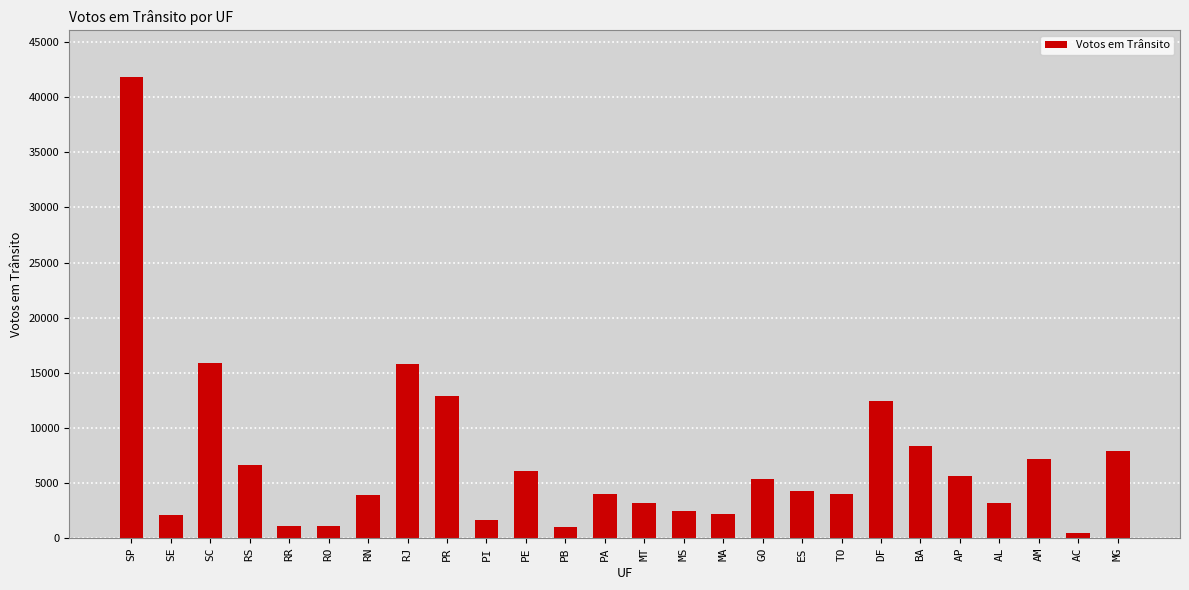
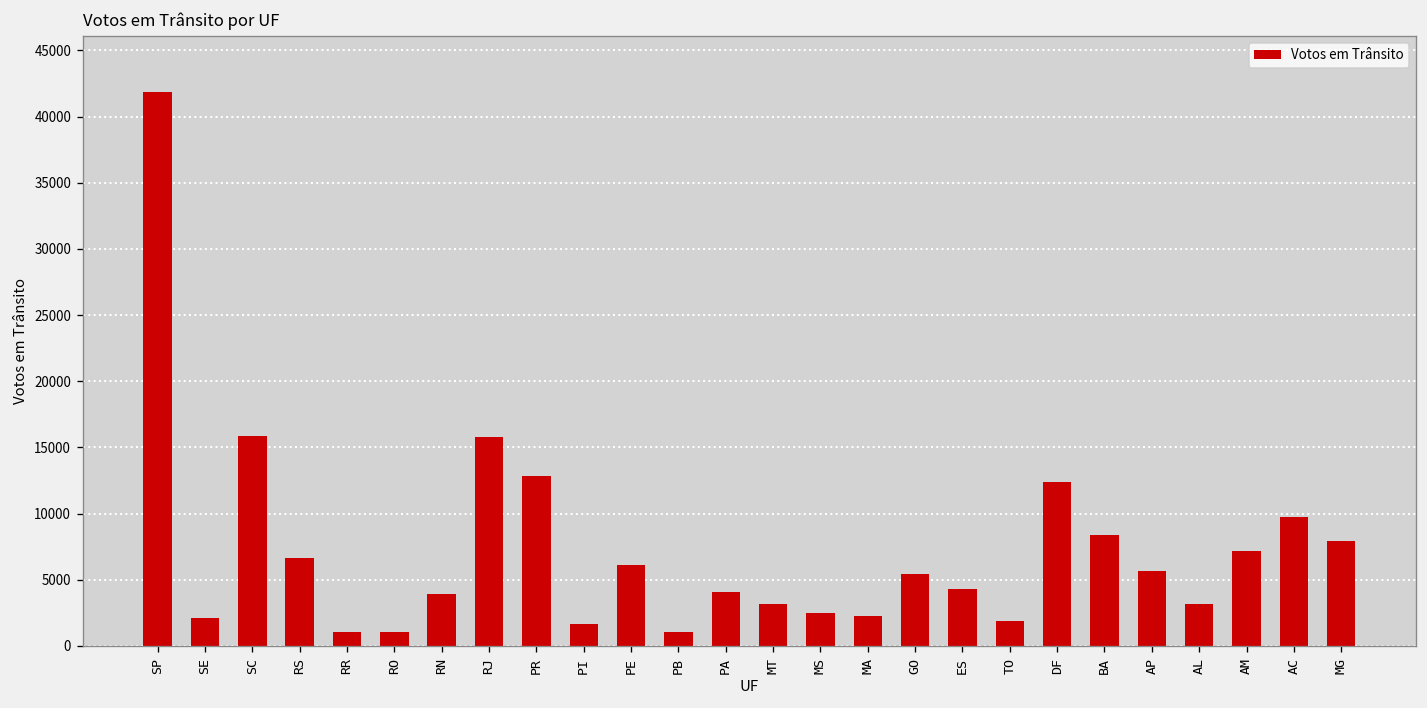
  {
    "SP": 41900,
    "SE": 2100,
    "SC": 15900,
    "RS": 6700,
    "RR": 1100,
    "RO": 1100,
    "RN": 3900,
    "RJ": 15800,
    "PR": 12900,
    "PI": 1600,
    "PE": 6100,
    "PB": 1000,
    "PA": 4000,
    "MT": 3200,
    "MS": 2500,
    "MA": 2200,
    "GO": 5400,
    "ES": 4300,
-   "TO": 4000,
+   "TO": 1900,
    "DF": 12400,
    "BA": 8400,
    "AP": 5700,
    "AL": 3200,
    "AM": 7200,
-   "AC": 500,
+   "AC": 9700,
    "MG": 7900
  }
